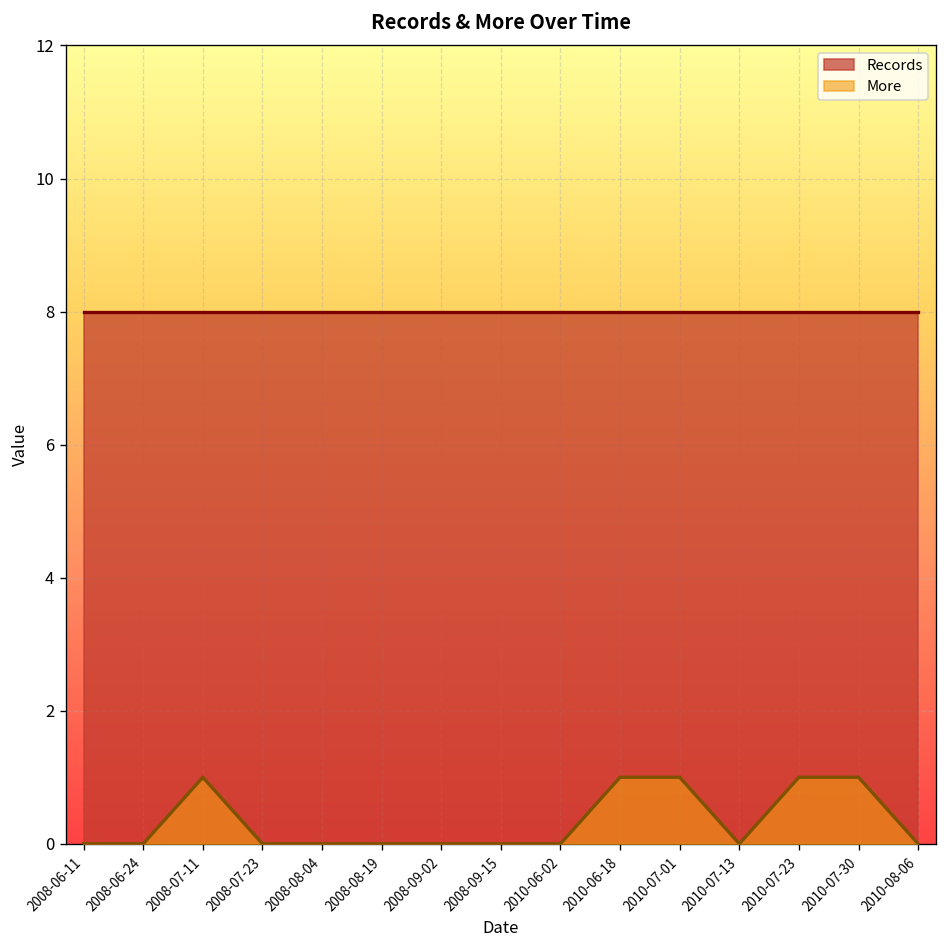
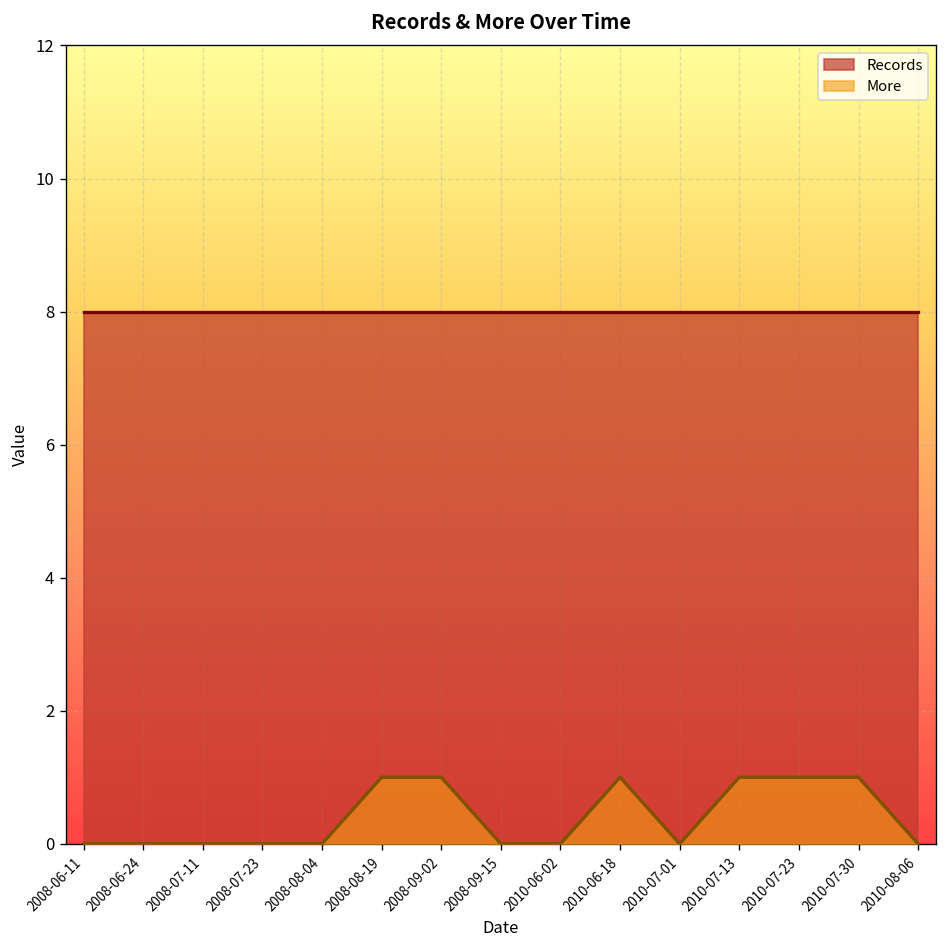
  {
    "Records": {
      "2008-06-11": 8,
      "2008-06-24": 8,
      "2008-07-11": 8,
      "2008-07-23": 8,
      "2008-08-04": 8,
      "2008-08-19": 8,
      "2008-09-02": 8,
      "2008-09-15": 8,
      "2010-06-02": 8,
      "2010-06-18": 8,
      "2010-07-01": 8,
      "2010-07-13": 8,
      "2010-07-23": 8,
      "2010-07-30": 8,
      "2010-08-06": 8
    },
    "More": {
      "2008-06-11": 0,
      "2008-06-24": 0,
-     "2008-07-11": 1,
+     "2008-07-11": 0,
      "2008-07-23": 0,
      "2008-08-04": 0,
-     "2008-08-19": 0,
-     "2008-09-02": 0,
+     "2008-08-19": 1,
+     "2008-09-02": 1,
      "2008-09-15": 0,
      "2010-06-02": 0,
      "2010-06-18": 1,
-     "2010-07-01": 1,
-     "2010-07-13": 0,
+     "2010-07-01": 0,
+     "2010-07-13": 1,
      "2010-07-23": 1,
      "2010-07-30": 1,
      "2010-08-06": 0
    }
  }
